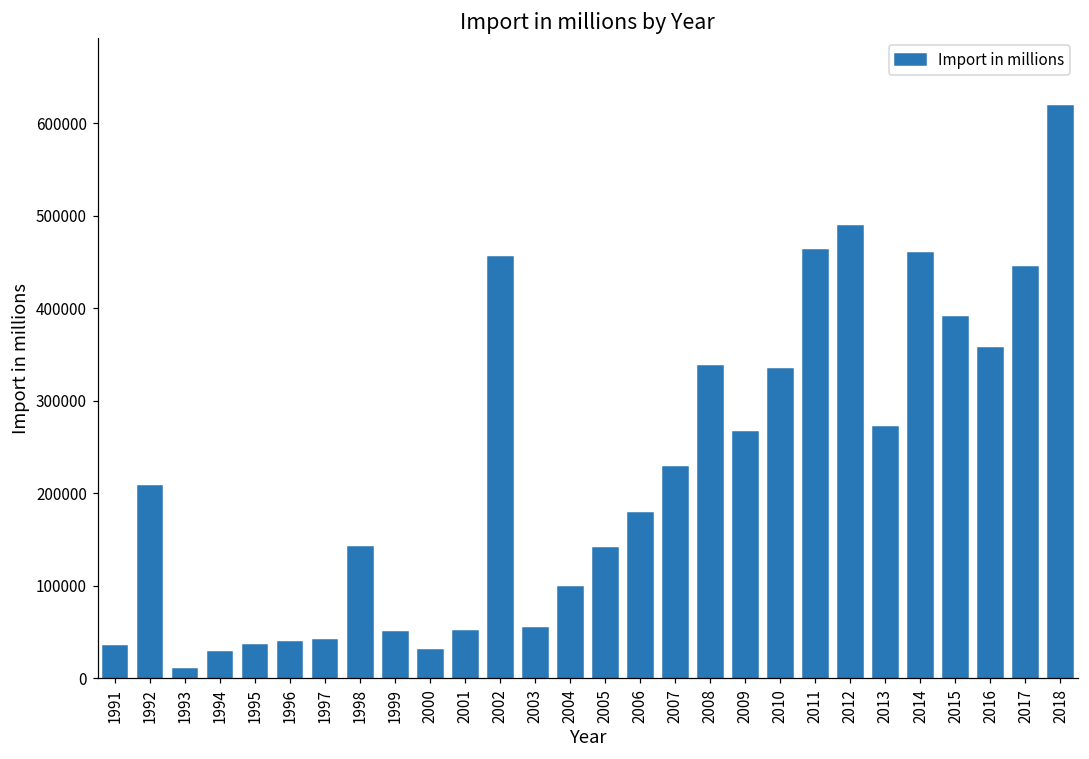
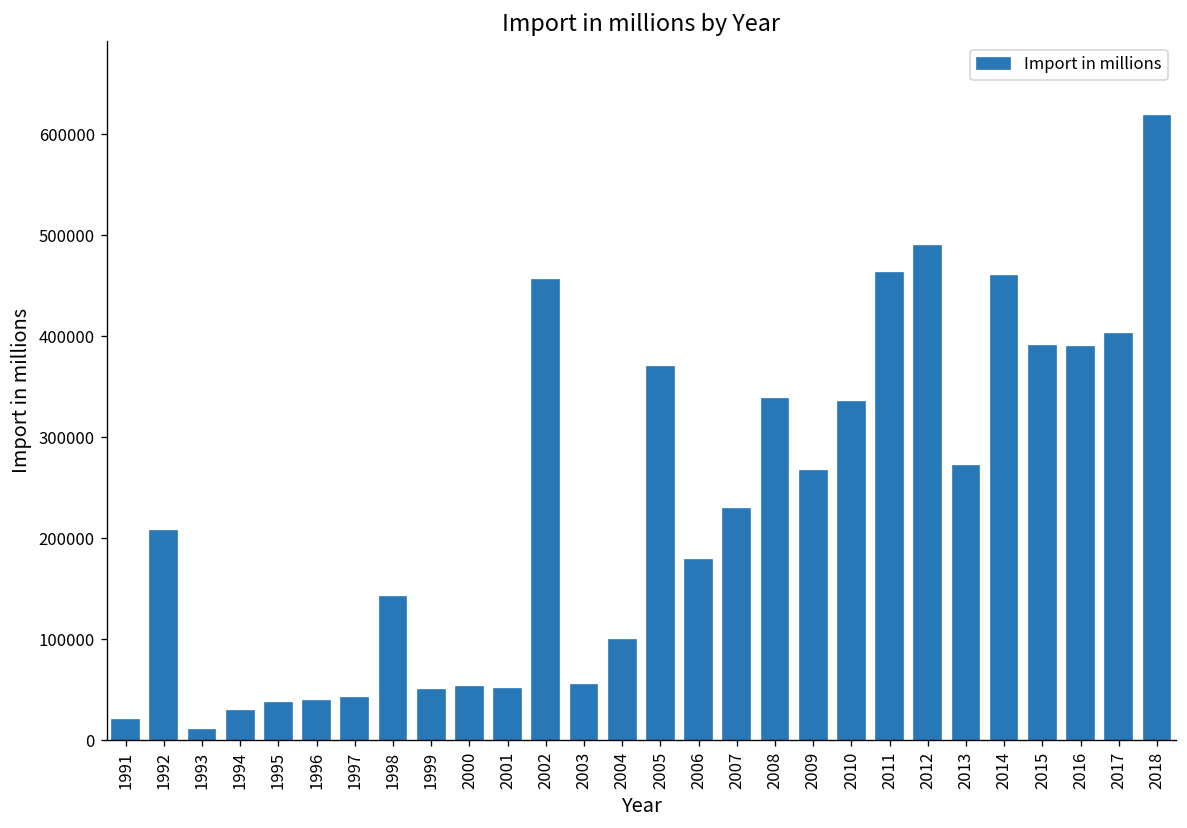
  {
-   "1991": 30000,
+   "1991": 20000,
    "1992": 210000,
    "1993": 10000,
    "1994": 30000,
    "1995": 40000,
    "1996": 40000,
    "1997": 40000,
    "1998": 140000,
    "1999": 50000,
-   "2000": 30000,
+   "2000": 50000,
    "2001": 50000,
    "2002": 460000,
    "2003": 50000,
    "2004": 100000,
-   "2005": 140000,
+   "2005": 370000,
    "2006": 180000,
    "2007": 230000,
    "2008": 340000,
    "2009": 270000,
    "2010": 330000,
    "2011": 460000,
    "2012": 490000,
    "2013": 270000,
    "2014": 460000,
    "2015": 390000,
-   "2016": 360000,
-   "2017": 440000,
+   "2016": 390000,
+   "2017": 400000,
    "2018": 620000
  }
